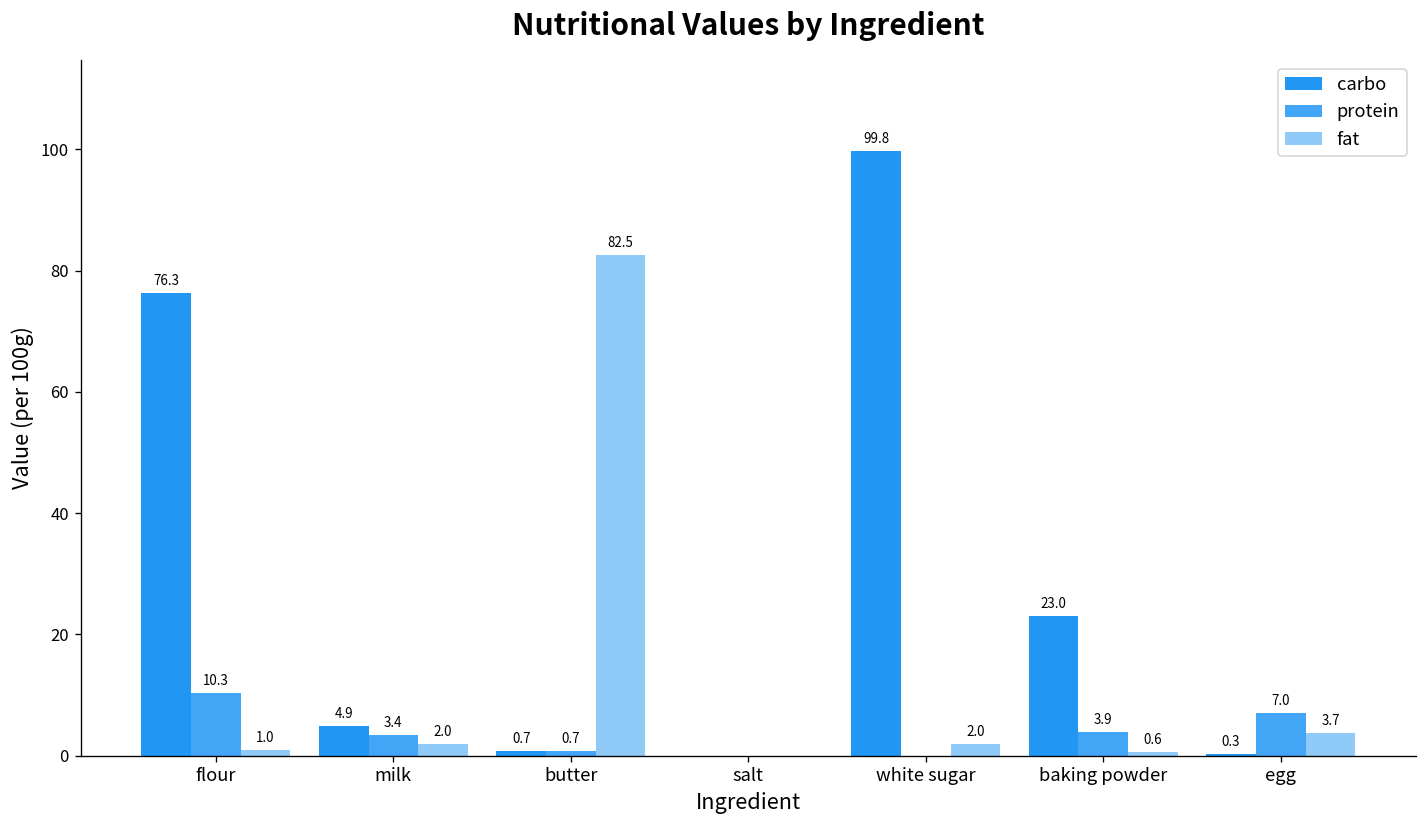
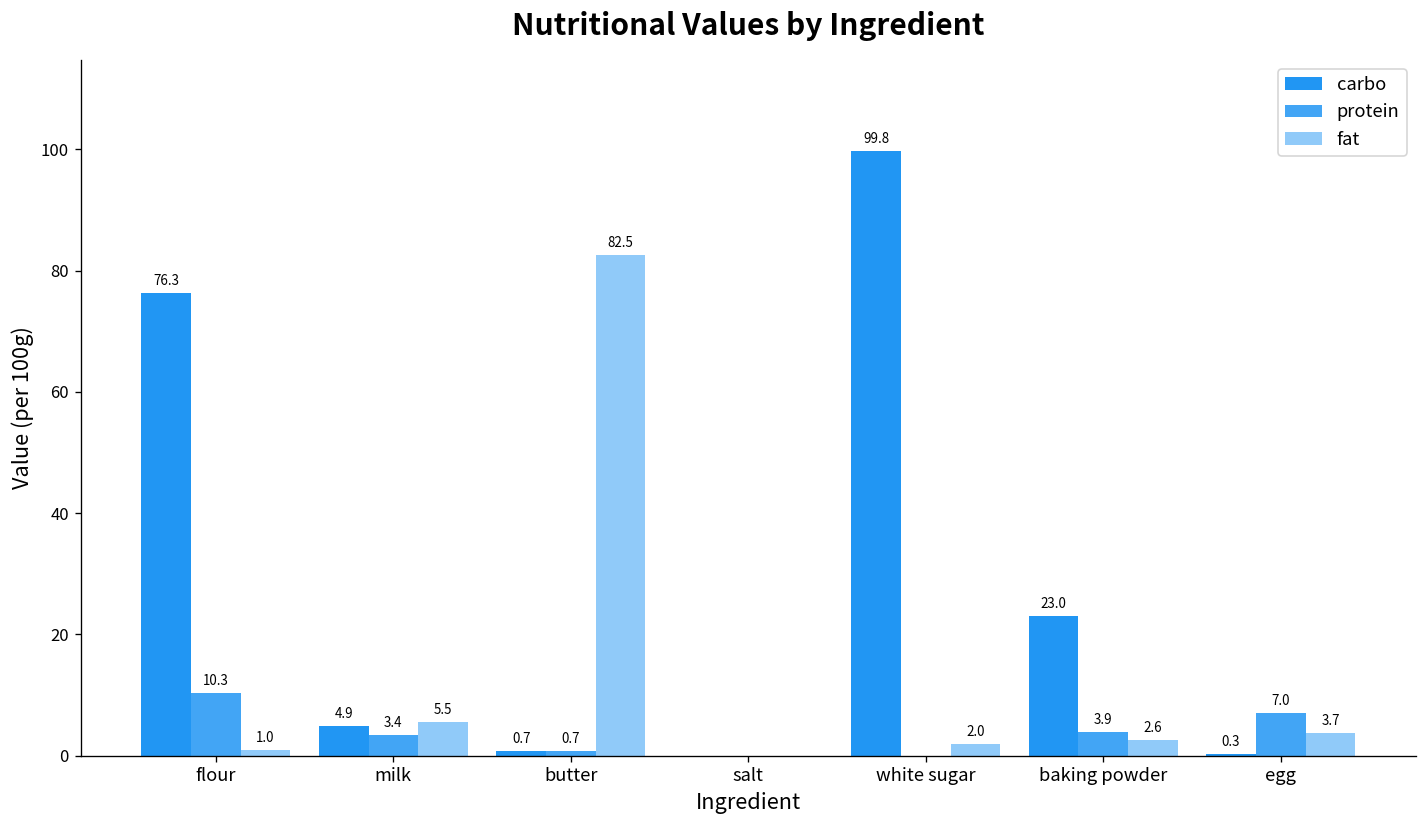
  {
    "fat": {
      "flour": 1.0,
-     "milk": 2.0,
+     "milk": 5.5,
      "butter": 82.5,
      "white sugar": 2.0,
-     "baking powder": 0.6,
+     "baking powder": 2.6,
      "egg": 3.7
    }
  }
